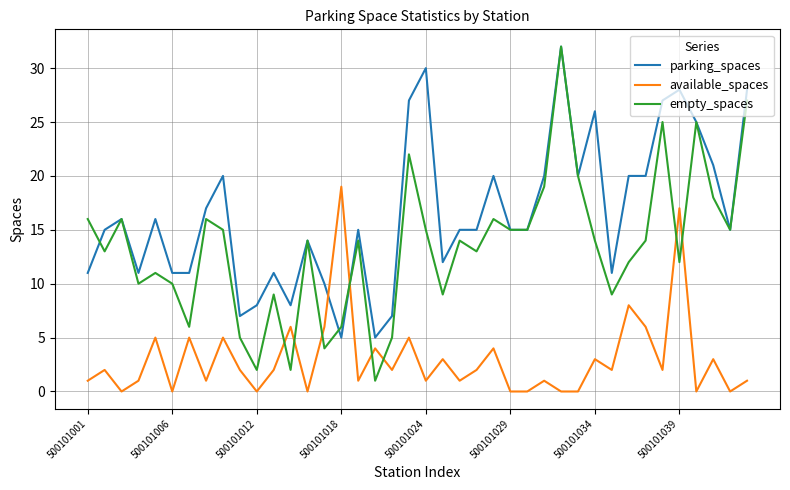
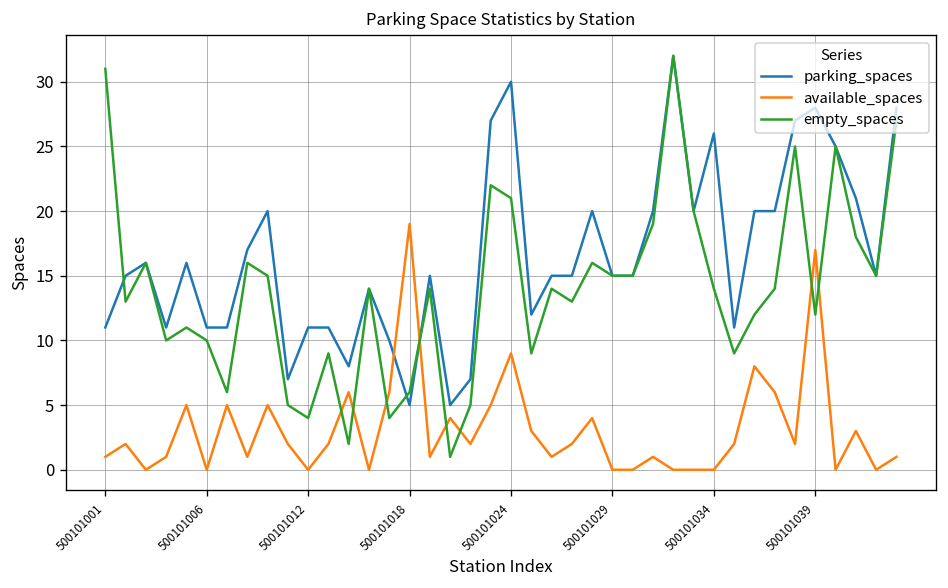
  {
    "parking_spaces": {
      "500101001": 11,
      "500101006": 11,
-     "500101012": 8,
+     "500101012": 11,
      "500101018": 5,
      "500101024": 30,
      "500101034": 26
    },
    "available_spaces": {
      "500101001": 1,
      "500101006": 0,
      "500101012": 0,
      "500101018": 19,
-     "500101024": 1,
+     "500101024": 9,
      "500101029": 0,
-     "500101034": 3,
+     "500101034": 0,
      "500101039": 17
    },
    "empty_spaces": {
-     "500101001": 16,
+     "500101001": 31,
      "500101006": 10,
-     "500101012": 2,
+     "500101012": 4,
      "500101018": 6,
-     "500101024": 15,
+     "500101024": 21,
      "500101034": 14,
      "500101039": 12
    }
  }
